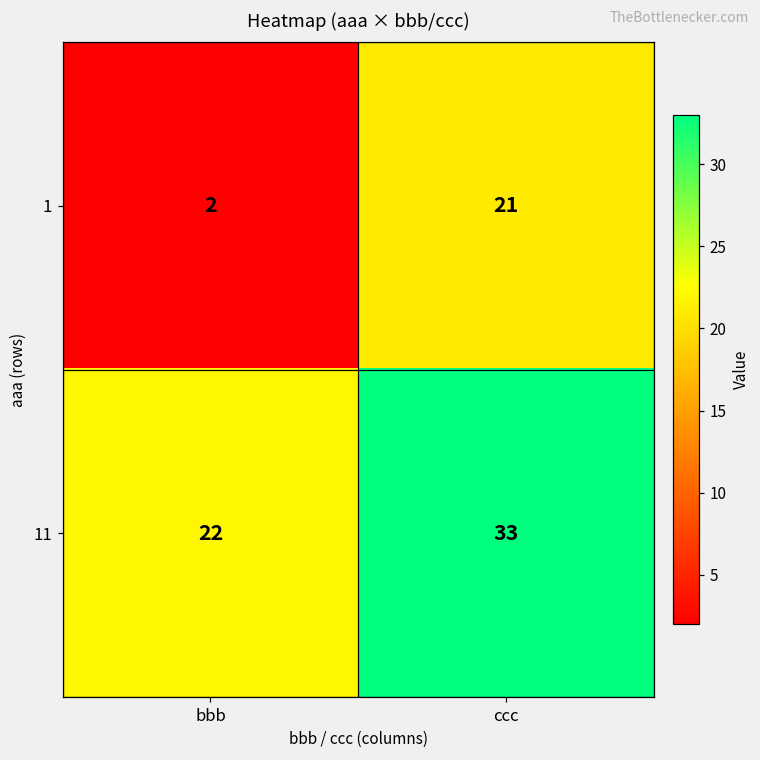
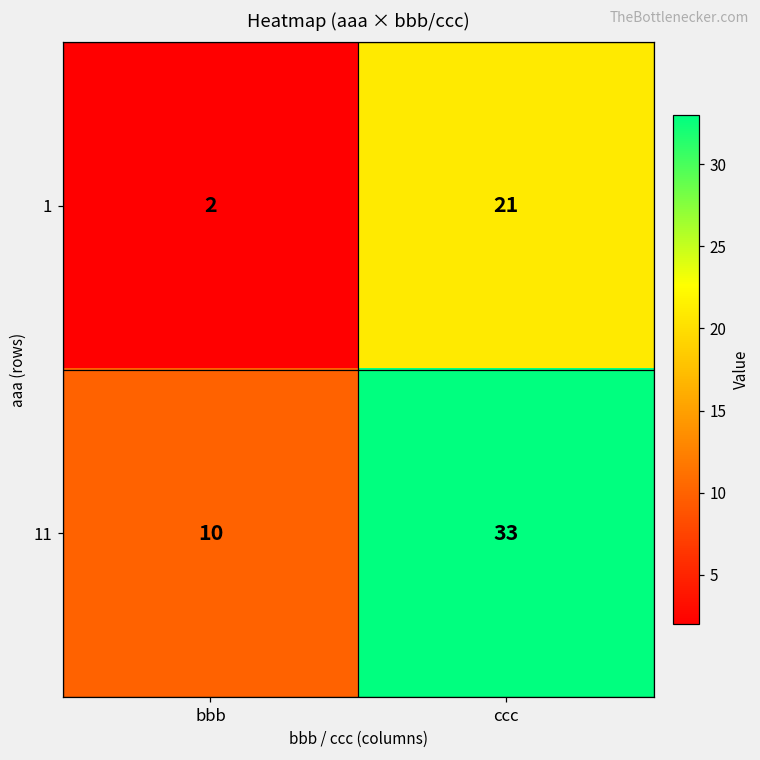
  {
    "1": {
      "bbb": 2,
      "ccc": 21
    },
    "11": {
-     "bbb": 22,
+     "bbb": 10,
      "ccc": 33
    }
  }
